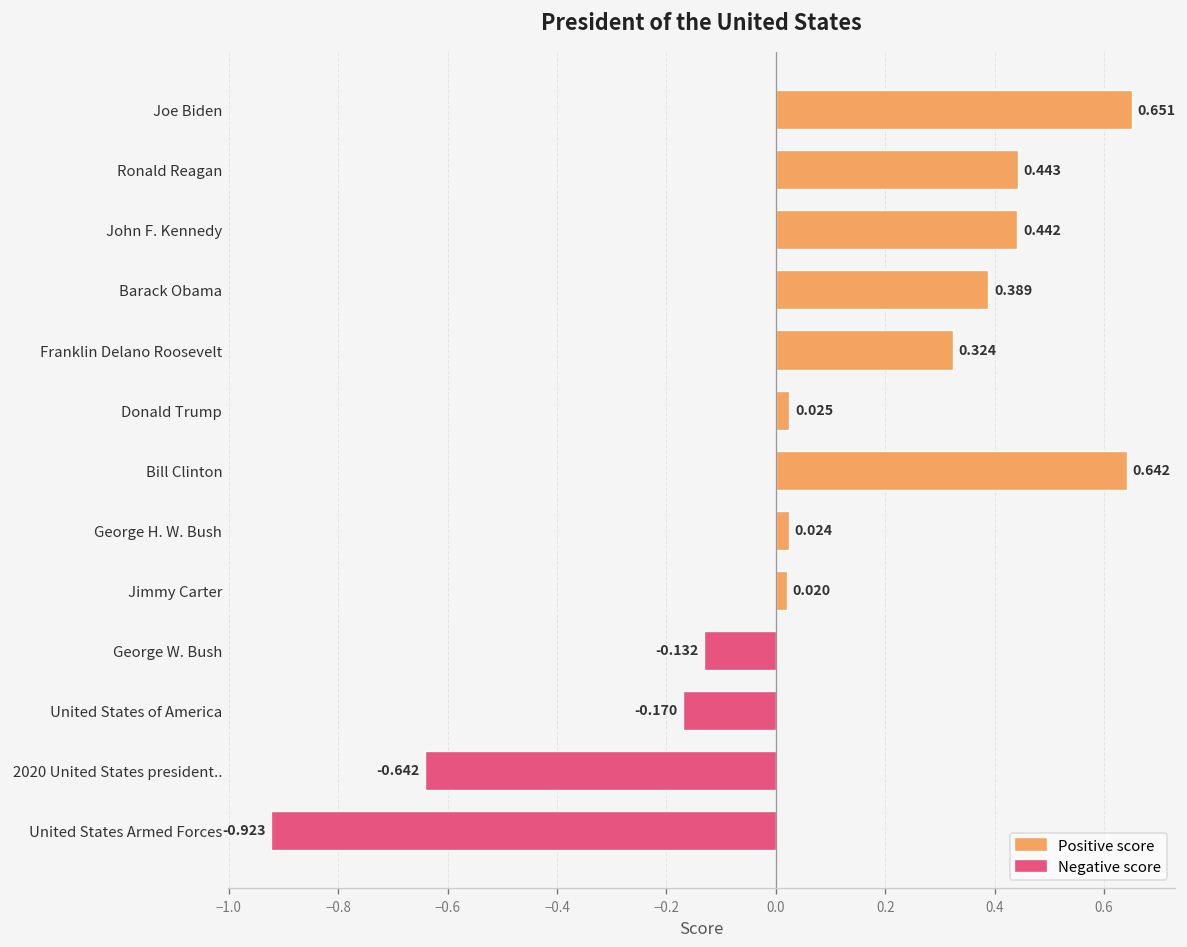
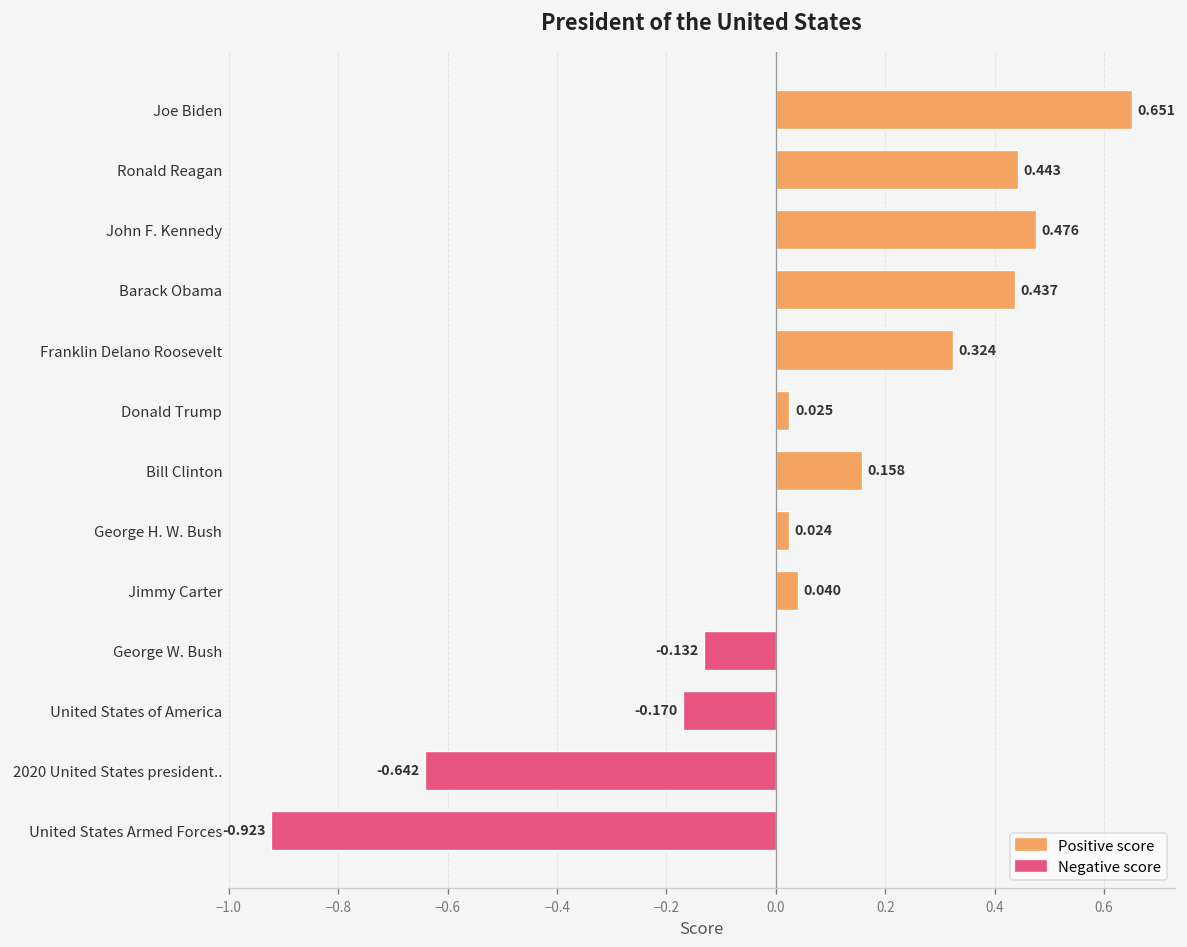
  {
    "Joe Biden": 0.651,
    "Ronald Reagan": 0.443,
-   "John F. Kennedy": 0.442,
-   "Barack Obama": 0.389,
+   "John F. Kennedy": 0.476,
+   "Barack Obama": 0.437,
    "Franklin Delano Roosevelt": 0.324,
    "Donald Trump": 0.025,
-   "Bill Clinton": 0.642,
+   "Bill Clinton": 0.158,
    "George H. W. Bush": 0.024,
-   "Jimmy Carter": 0.020,
+   "Jimmy Carter": 0.040,
    "George W. Bush": -0.132,
    "United States of America": -0.170,
    "2020 United States president..": -0.642,
    "United States Armed Forces": -0.923
  }
